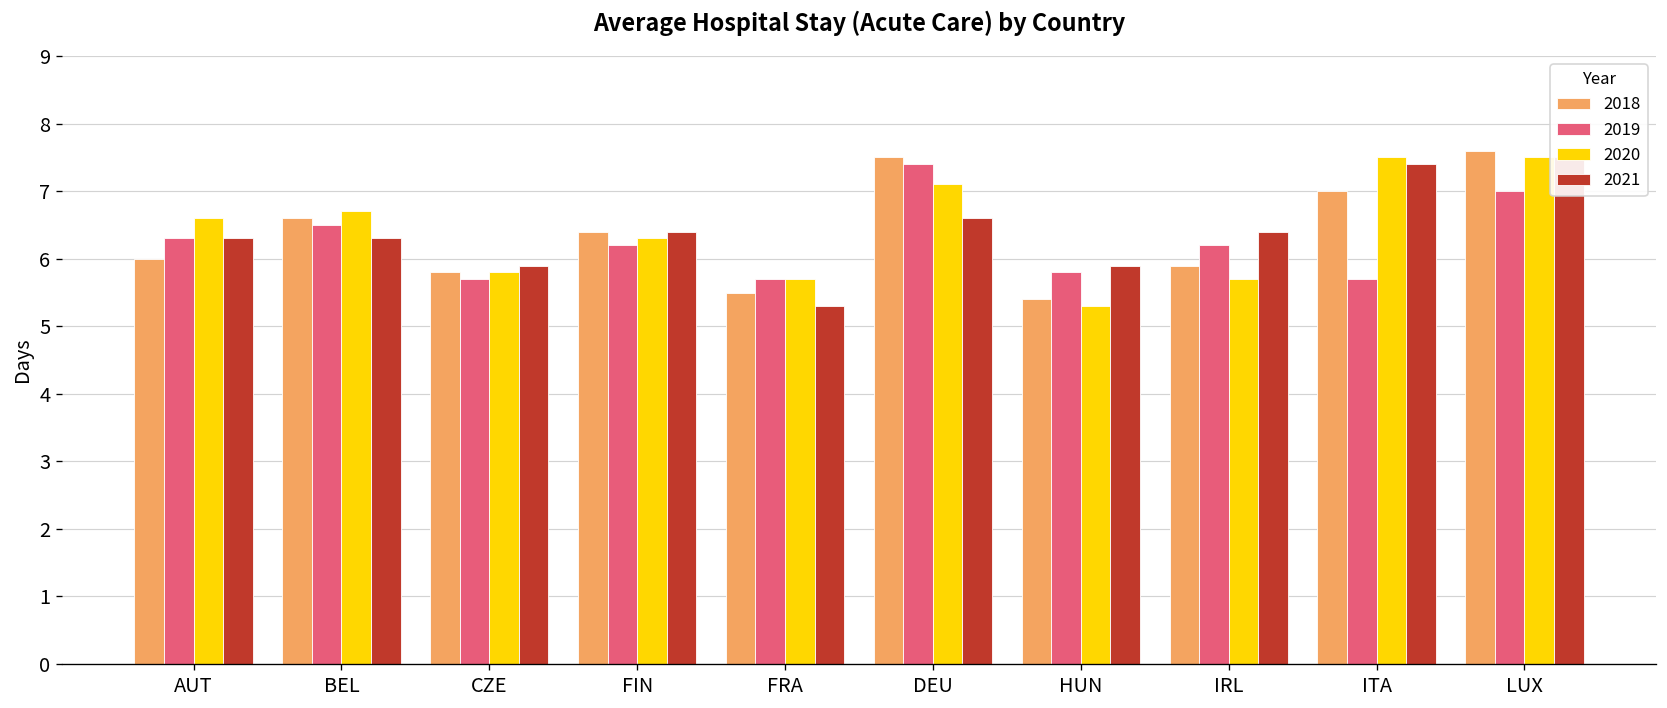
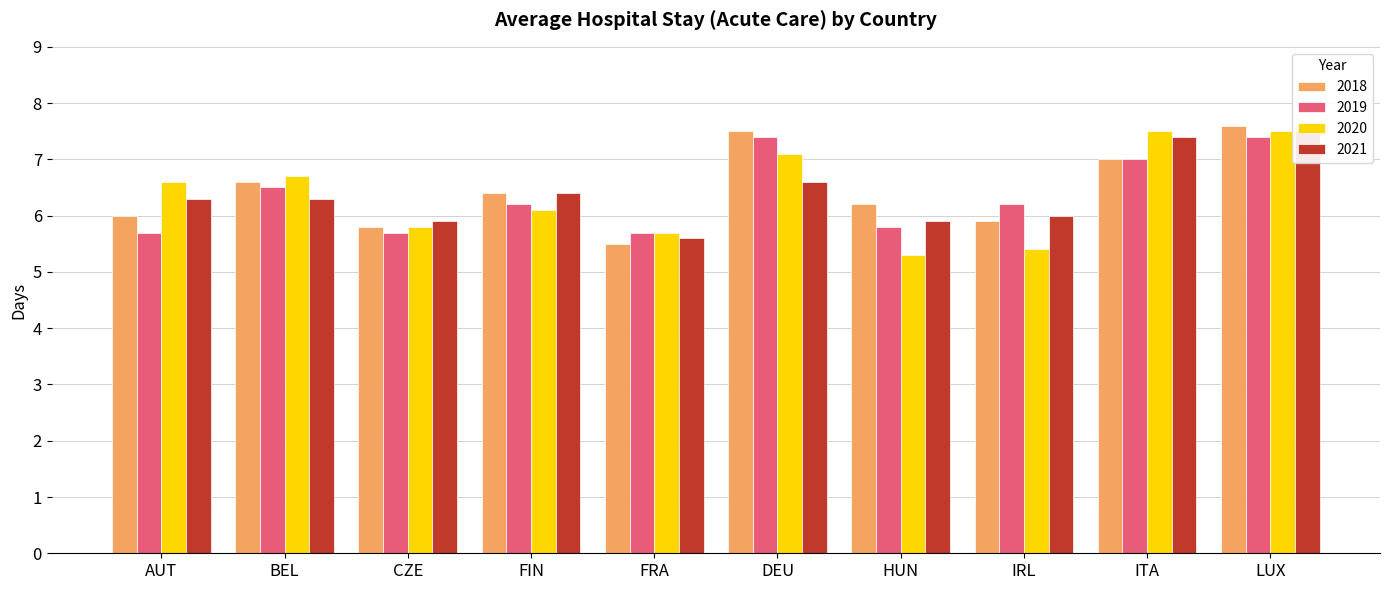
  {
    "2018": {
      "AUT": 6.0,
      "BEL": 6.6,
      "CZE": 5.8,
      "FIN": 6.4,
      "FRA": 5.5,
      "DEU": 7.5,
-     "HUN": 5.4,
+     "HUN": 6.2,
      "IRL": 5.9,
      "ITA": 7.0,
      "LUX": 7.6
    },
    "2019": {
-     "AUT": 6.3,
+     "AUT": 5.7,
      "BEL": 6.5,
      "CZE": 5.7,
      "FIN": 6.2,
      "FRA": 5.7,
      "DEU": 7.4,
      "HUN": 5.8,
      "IRL": 6.2,
-     "ITA": 5.7,
-     "LUX": 7.0
+     "ITA": 7.0,
+     "LUX": 7.4
    },
    "2020": {
      "AUT": 6.6,
      "BEL": 6.7,
      "CZE": 5.8,
-     "FIN": 6.3,
+     "FIN": 6.1,
      "FRA": 5.7,
      "DEU": 7.1,
      "HUN": 5.3,
-     "IRL": 5.7,
+     "IRL": 5.4,
      "ITA": 7.5,
      "LUX": 7.5
    },
    "2021": {
      "AUT": 6.3,
      "BEL": 6.3,
      "CZE": 5.9,
      "FIN": 6.4,
-     "FRA": 5.3,
+     "FRA": 5.6,
      "DEU": 6.6,
      "HUN": 5.9,
-     "IRL": 6.4,
+     "IRL": 6.0,
      "ITA": 7.4
    }
  }
